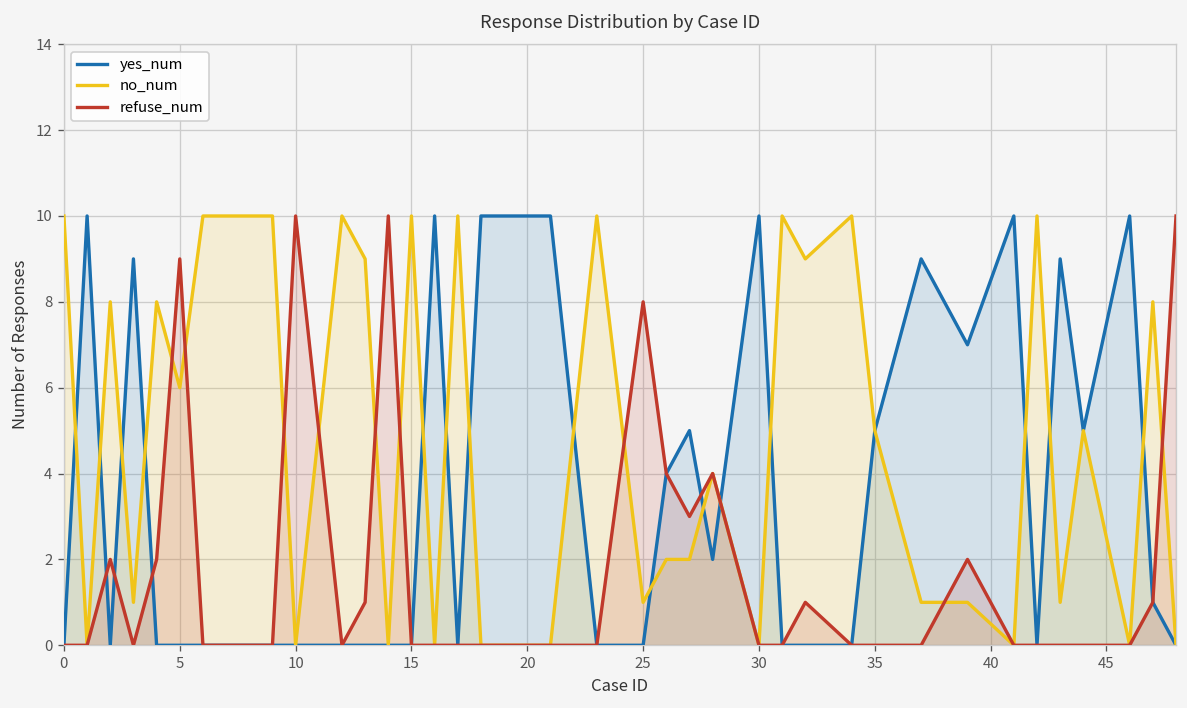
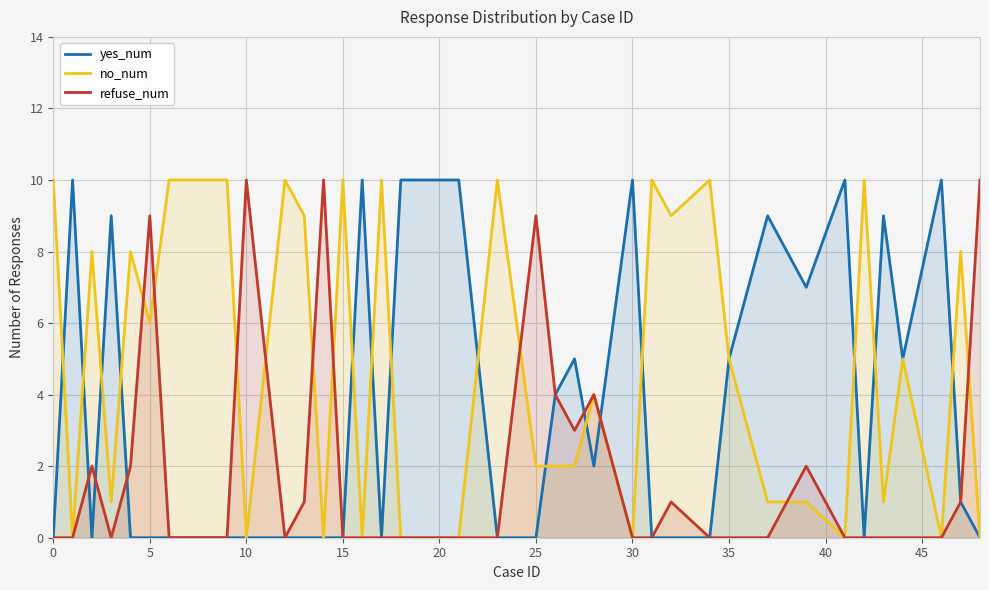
  {
    "yes_num": {
      "5": 0,
      "20": 10,
      "25": 0,
      "30": 10
    },
    "no_num": {
      "0": 10,
      "5": 6,
      "15": 10,
-     "25": 1
+     "25": 2
    },
    "refuse_num": {
      "5": 9,
      "10": 10,
-     "25": 8,
+     "25": 9,
      "35": 0
    }
  }
